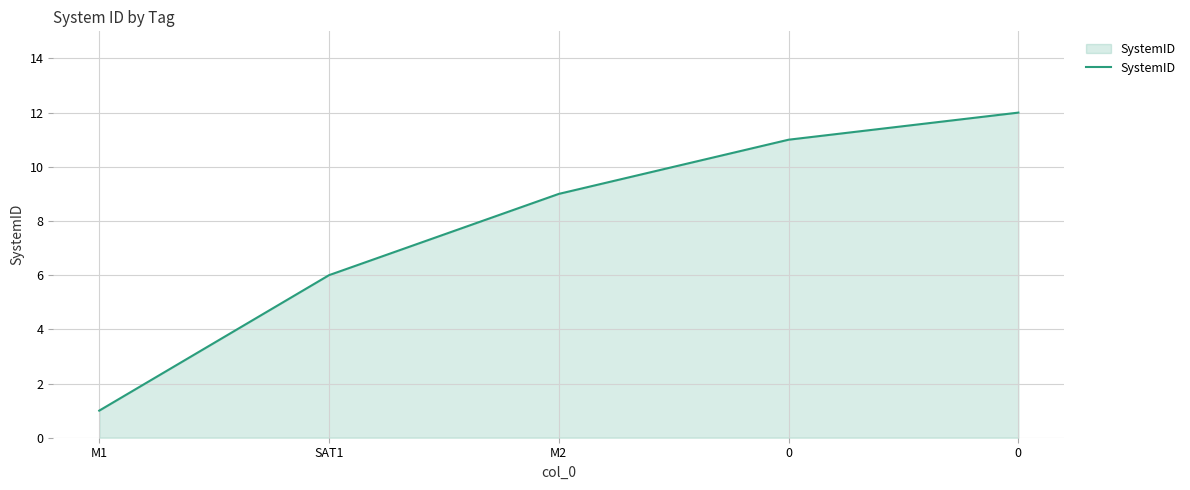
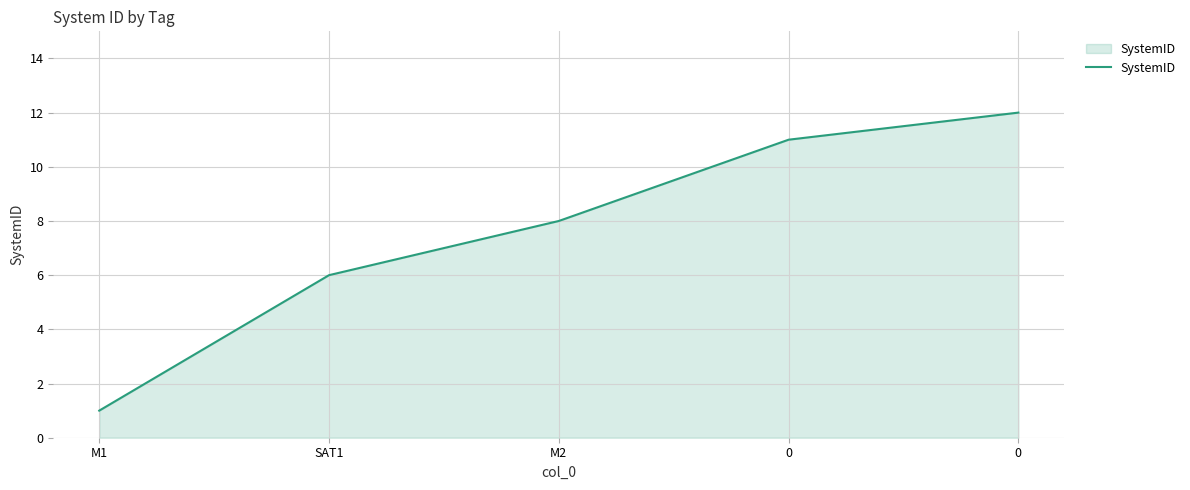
  {
    "M1": 1,
    "SAT1": 6,
-   "M2": 9
+   "M2": 8
  }
